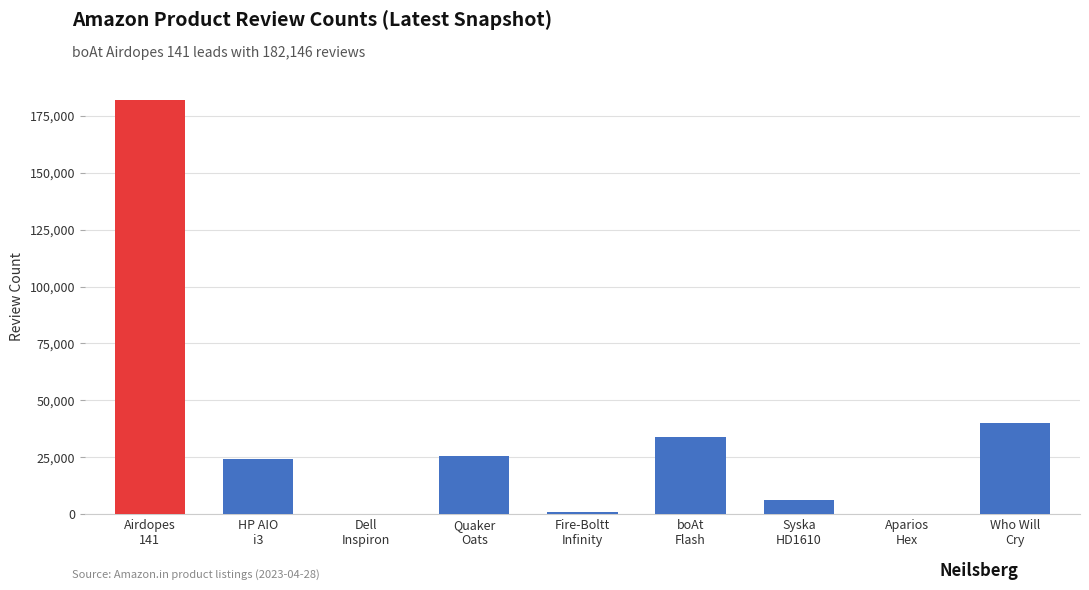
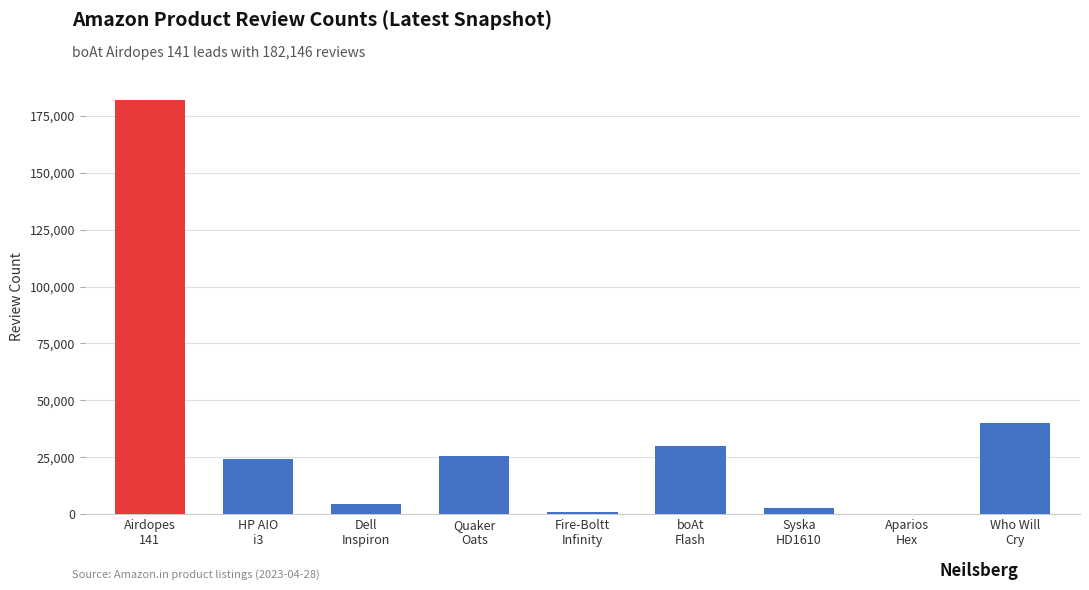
  {
    "Airdopes 141": "182,000",
    "HP AIO i3": "24,000",
-   "Dell Inspiron": "0",
+   "Dell Inspiron": "5,000",
    "Quaker Oats": "26,000",
-   "boAt Flash": "34,000",
-   "Syska HD1610": "6,000",
+   "boAt Flash": "30,000",
+   "Syska HD1610": "3,000",
    "Who Will Cry": "40,000"
  }
